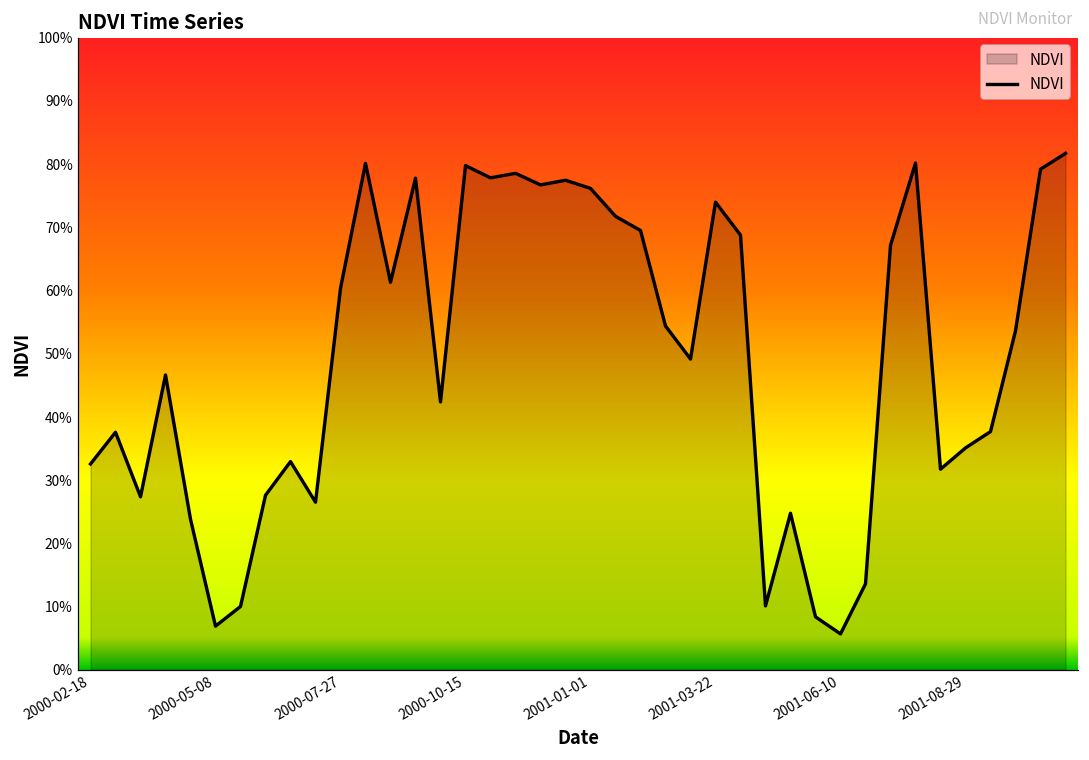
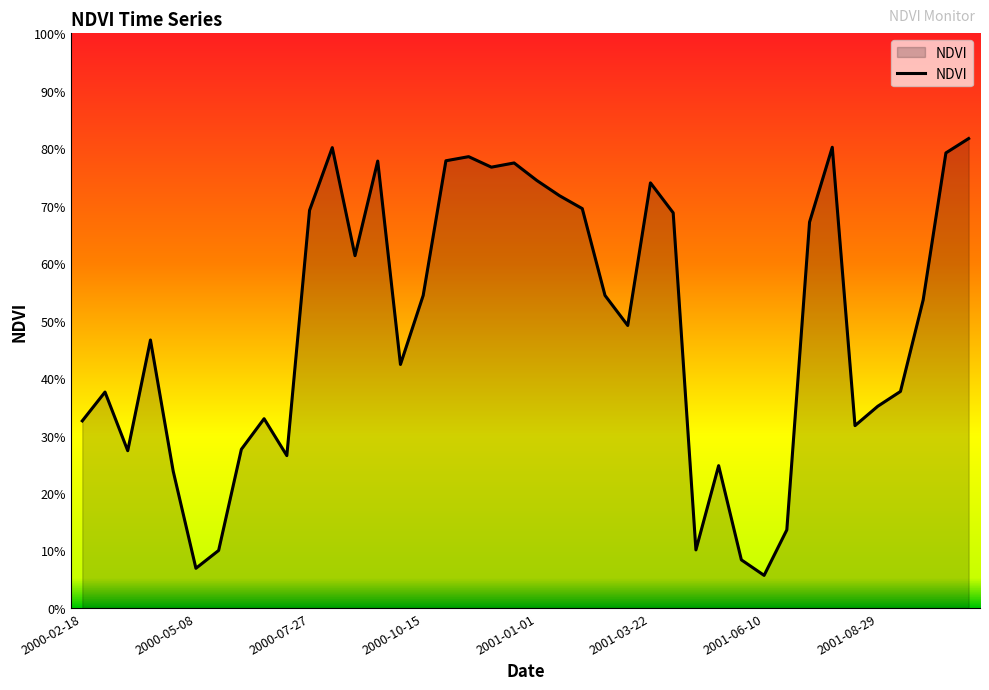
  {
    "2000-02-18": "33%",
    "2000-05-08": "7%",
-   "2000-07-27": "60%",
-   "2000-10-15": "80%",
-   "2001-01-01": "76%",
+   "2000-07-27": "69%",
+   "2000-10-15": "54%",
+   "2001-01-01": "74%",
    "2001-03-22": "74%",
    "2001-06-10": "6%",
    "2001-08-29": "35%"
  }
